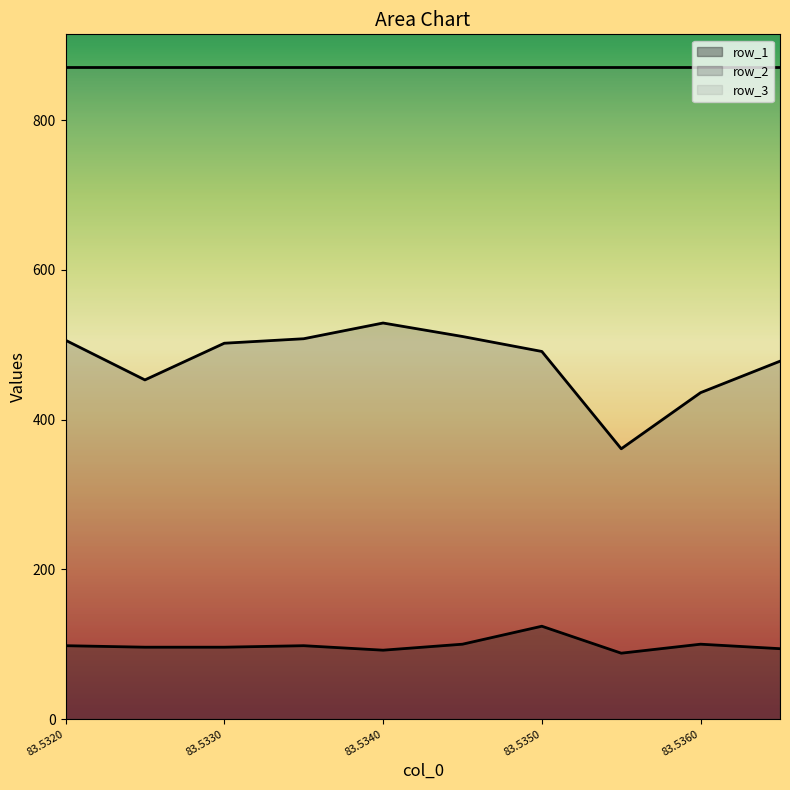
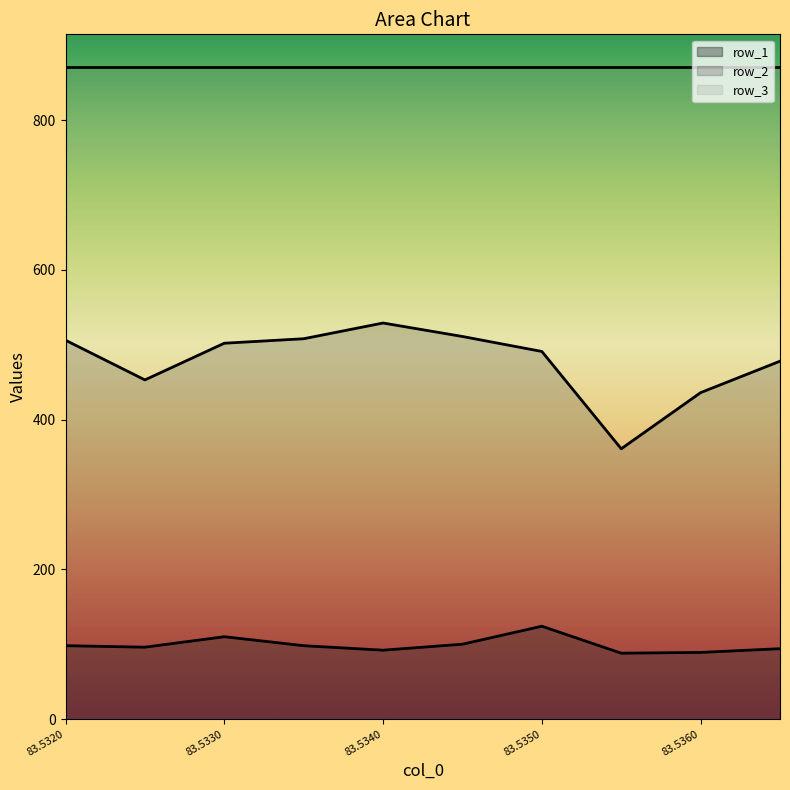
  {
    "row_1": {
      "83.5320": 100,
-     "83.5330": 100,
+     "83.5330": 110,
      "83.5340": 90,
      "83.5350": 120,
-     "83.5360": 100
+     "83.5360": 90
    }
  }
